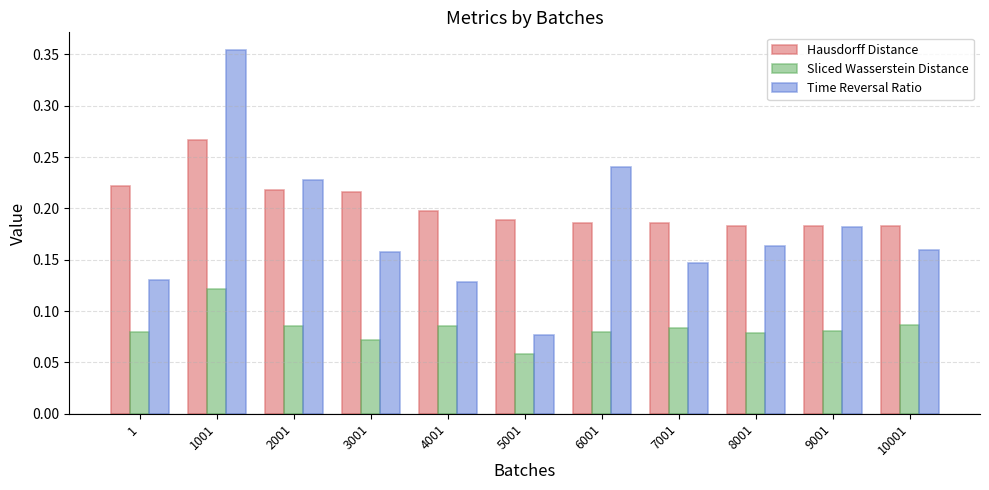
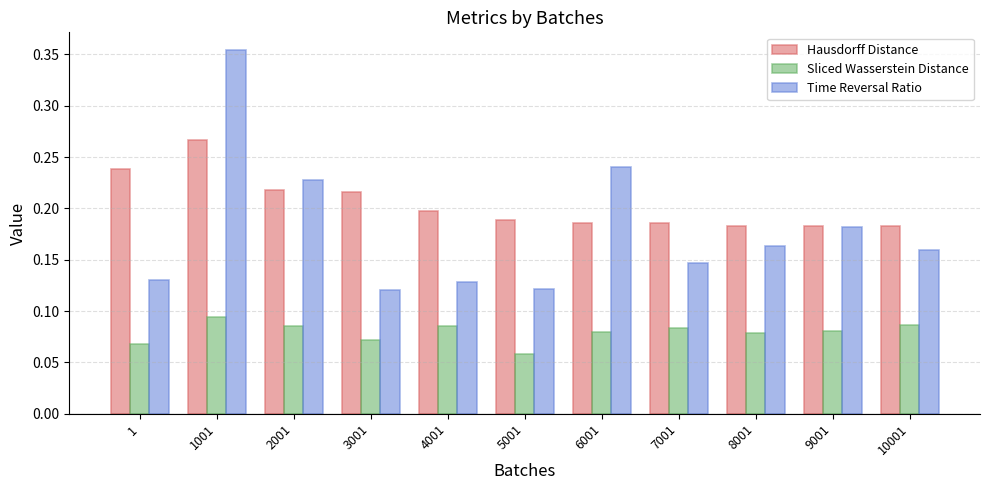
  {
    "Hausdorff Distance": {
-     "1": 0.221,
+     "1": 0.238,
      "1001": 0.267,
      "2001": 0.218,
      "3001": 0.216,
      "4001": 0.197,
      "5001": 0.189,
      "6001": 0.186,
      "7001": 0.186,
      "8001": 0.183,
      "9001": 0.183,
      "10001": 0.183
    },
    "Sliced Wasserstein Distance": {
-     "1": 0.079,
-     "1001": 0.122,
+     "1": 0.068,
+     "1001": 0.094,
      "2001": 0.085,
      "3001": 0.071,
      "4001": 0.086,
      "5001": 0.058,
      "6001": 0.080,
      "7001": 0.083,
      "8001": 0.078,
      "9001": 0.081,
      "10001": 0.087
    },
    "Time Reversal Ratio": {
      "1": 0.130,
      "1001": 0.354,
      "2001": 0.228,
-     "3001": 0.157,
+     "3001": 0.120,
      "4001": 0.129,
-     "5001": 0.077,
+     "5001": 0.122,
      "6001": 0.241,
      "7001": 0.147,
      "8001": 0.163,
      "9001": 0.182,
      "10001": 0.159
    }
  }
